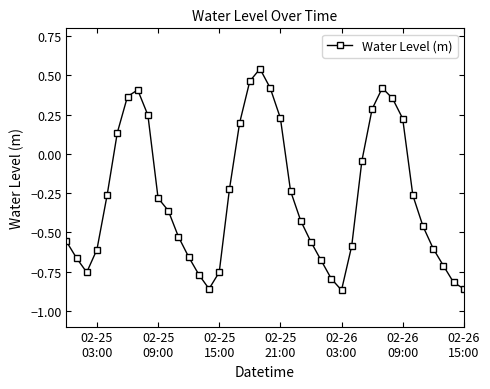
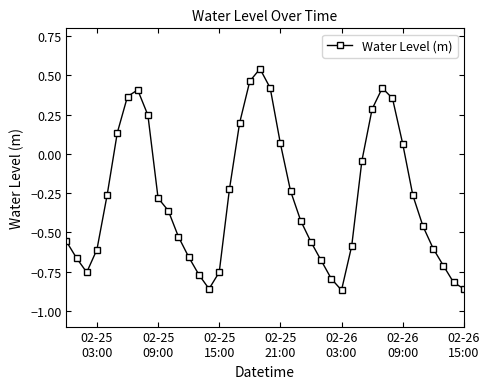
  {
    "02-25 03:00": -0.61,
    "02-25 09:00": -0.28,
    "02-25 15:00": -0.75,
-   "02-25 21:00": 0.23,
+   "02-25 21:00": 0.07,
    "02-26 03:00": -0.87,
-   "02-26 09:00": 0.23,
+   "02-26 09:00": 0.07,
    "02-26 15:00": -0.86
  }
